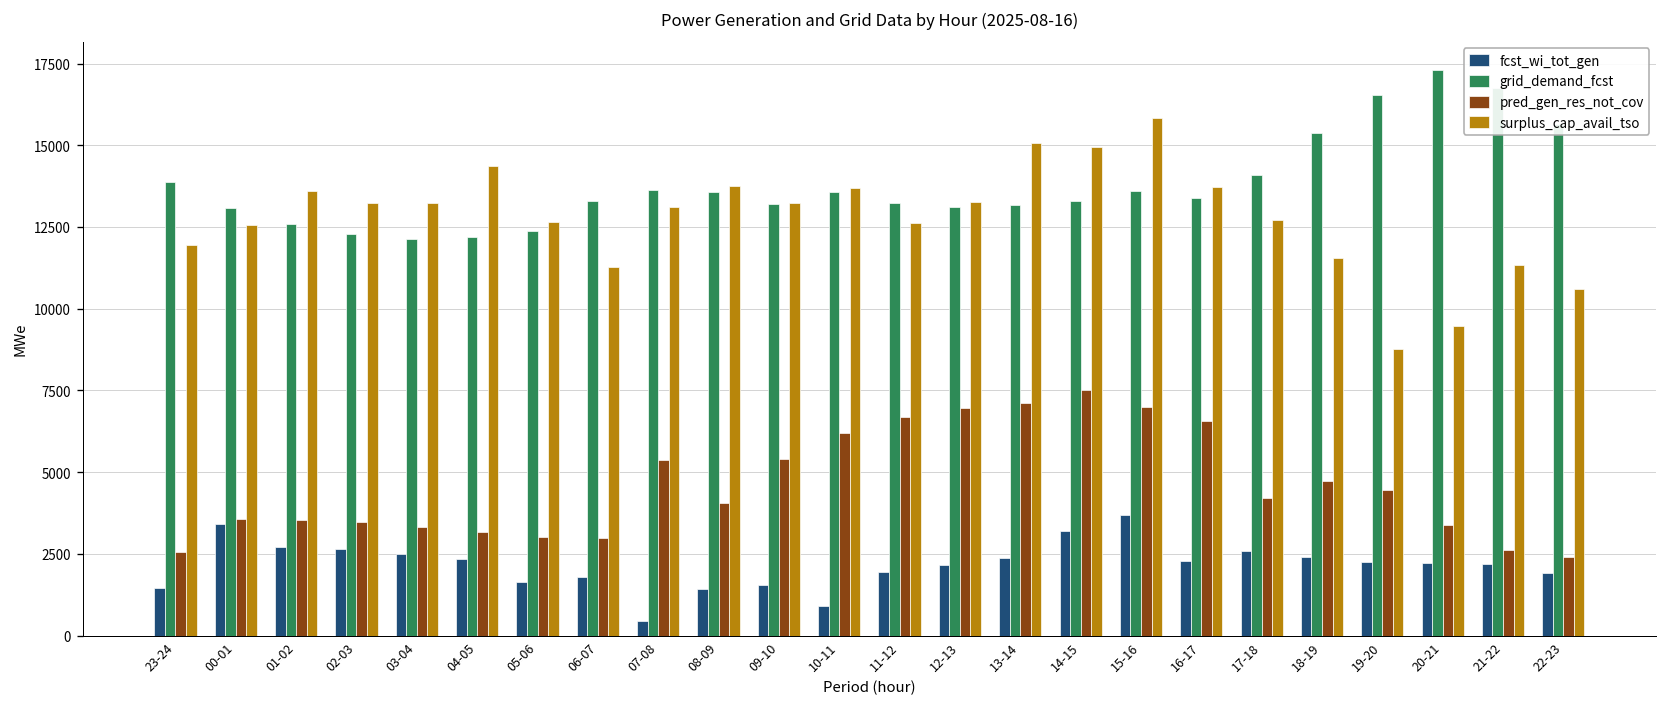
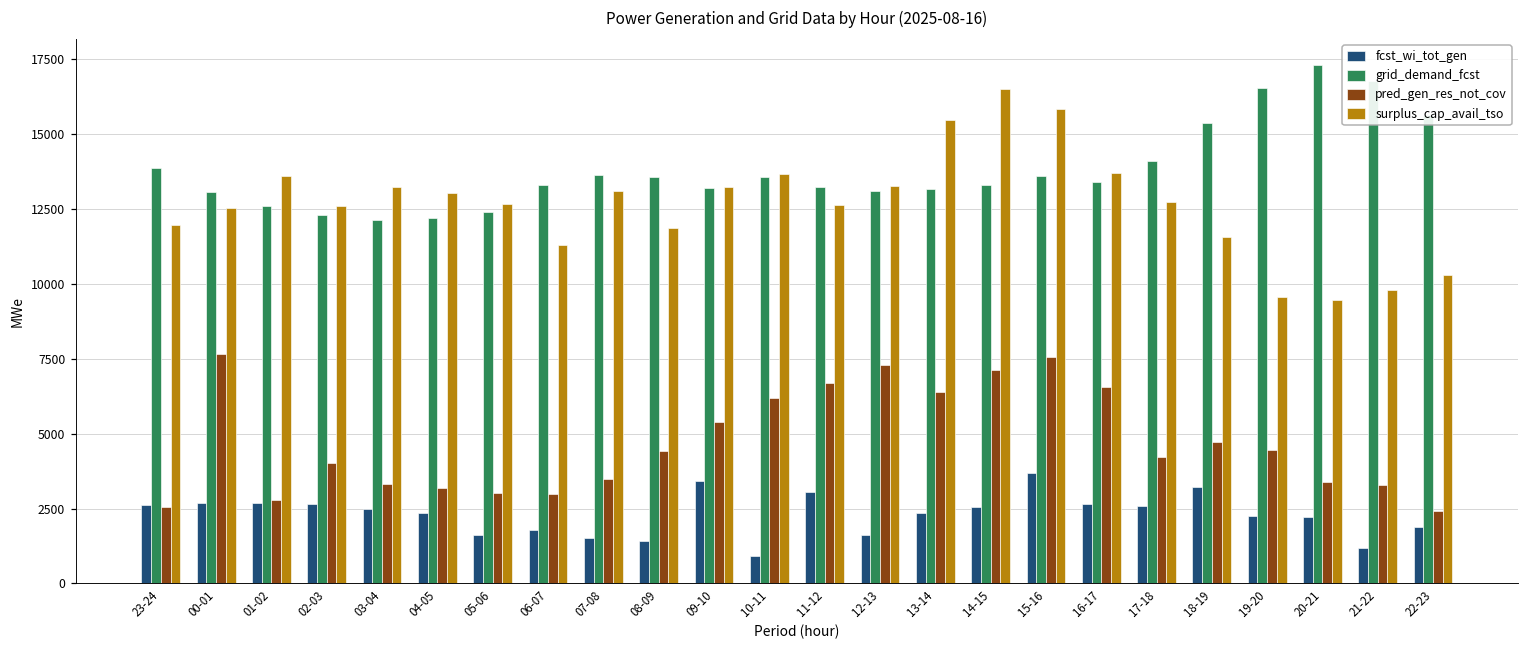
  {
    "fcst_wi_tot_gen": {
-     "23-24": 1500,
-     "00-01": 3400,
+     "23-24": 2600,
+     "00-01": 2700,
      "01-02": 2700,
      "02-03": 2600,
      "03-04": 2500,
      "04-05": 2300,
      "05-06": 1600,
      "06-07": 1800,
-     "07-08": 400,
+     "07-08": 1500,
      "08-09": 1400,
-     "09-10": 1500,
+     "09-10": 3400,
      "10-11": 900,
-     "11-12": 2000,
-     "12-13": 2200,
+     "11-12": 3000,
+     "12-13": 1600,
      "13-14": 2400,
-     "14-15": 3200,
+     "14-15": 2500,
      "15-16": 3700,
-     "16-17": 2300,
+     "16-17": 2600,
      "17-18": 2600,
-     "18-19": 2400,
+     "18-19": 3200,
      "19-20": 2300,
      "20-21": 2200,
-     "21-22": 2200,
+     "21-22": 1200,
      "22-23": 1900
    },
    "grid_demand_fcst": {
      "23-24": 13900,
      "00-01": 13100,
      "01-02": 12600,
      "02-03": 12300,
      "03-04": 12100,
      "04-05": 12200,
      "05-06": 12400,
      "06-07": 13300,
      "07-08": 13600,
      "08-09": 13600,
      "09-10": 13200,
      "10-11": 13600,
      "11-12": 13200,
      "12-13": 13100,
      "13-14": 13200,
      "14-15": 13300,
      "15-16": 13600,
      "16-17": 13400,
      "17-18": 14100,
      "18-19": 15400,
      "19-20": 16500,
      "20-21": 17300
    },
    "pred_gen_res_not_cov": {
      "23-24": 2600,
-     "00-01": 3600,
-     "01-02": 3500,
-     "02-03": 3500,
+     "00-01": 7700,
+     "01-02": 2800,
+     "02-03": 4000,
      "03-04": 3300,
      "04-05": 3200,
      "05-06": 3000,
      "06-07": 3000,
-     "07-08": 5400,
-     "08-09": 4100,
+     "07-08": 3500,
+     "08-09": 4400,
      "09-10": 5400,
      "10-11": 6200,
      "11-12": 6700,
-     "12-13": 7000,
-     "13-14": 7100,
-     "14-15": 7500,
-     "15-16": 7000,
+     "12-13": 7300,
+     "13-14": 6400,
+     "14-15": 7100,
+     "15-16": 7600,
      "16-17": 6600,
      "17-18": 4200,
      "18-19": 4700,
      "19-20": 4400,
      "20-21": 3400,
-     "21-22": 2600,
+     "21-22": 3300,
      "22-23": 2400
    },
    "surplus_cap_avail_tso": {
      "23-24": 12000,
      "00-01": 12500,
      "01-02": 13600,
-     "02-03": 13200,
+     "02-03": 12600,
      "03-04": 13200,
-     "04-05": 14400,
+     "04-05": 13000,
      "05-06": 12700,
      "06-07": 11300,
      "07-08": 13100,
-     "08-09": 13700,
+     "08-09": 11900,
      "09-10": 13200,
      "10-11": 13700,
      "11-12": 12600,
      "12-13": 13300,
-     "13-14": 15100,
-     "14-15": 14900,
+     "13-14": 15500,
+     "14-15": 16500,
      "15-16": 15800,
      "16-17": 13700,
      "17-18": 12700,
      "18-19": 11600,
-     "19-20": 8800,
+     "19-20": 9600,
      "20-21": 9500,
-     "21-22": 11300,
-     "22-23": 10600
+     "21-22": 9800,
+     "22-23": 10300
    }
  }
